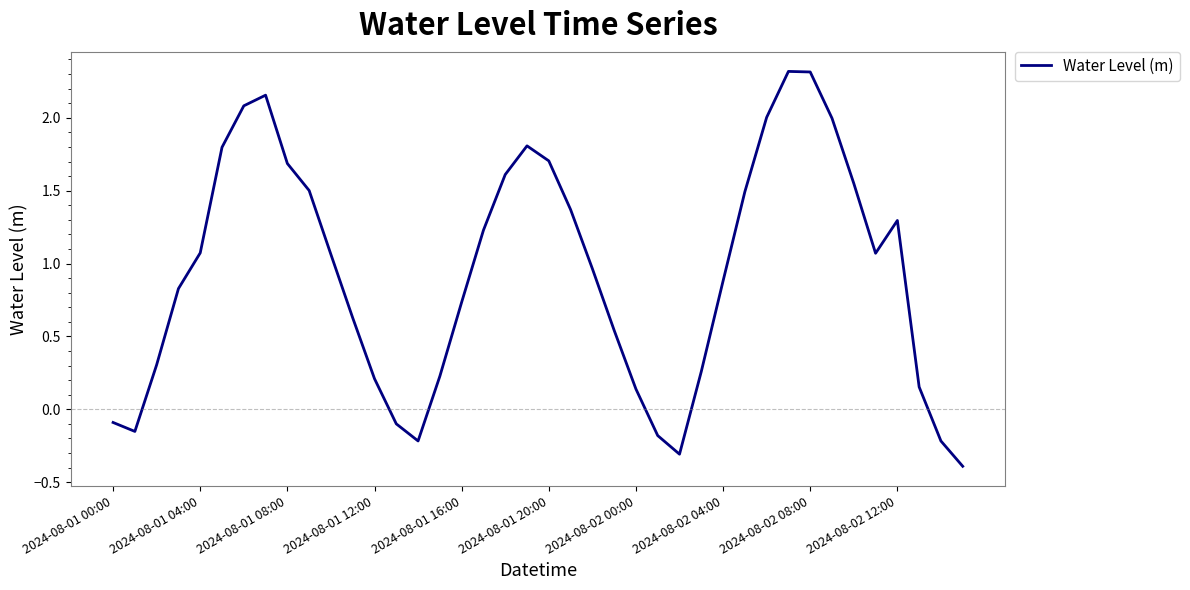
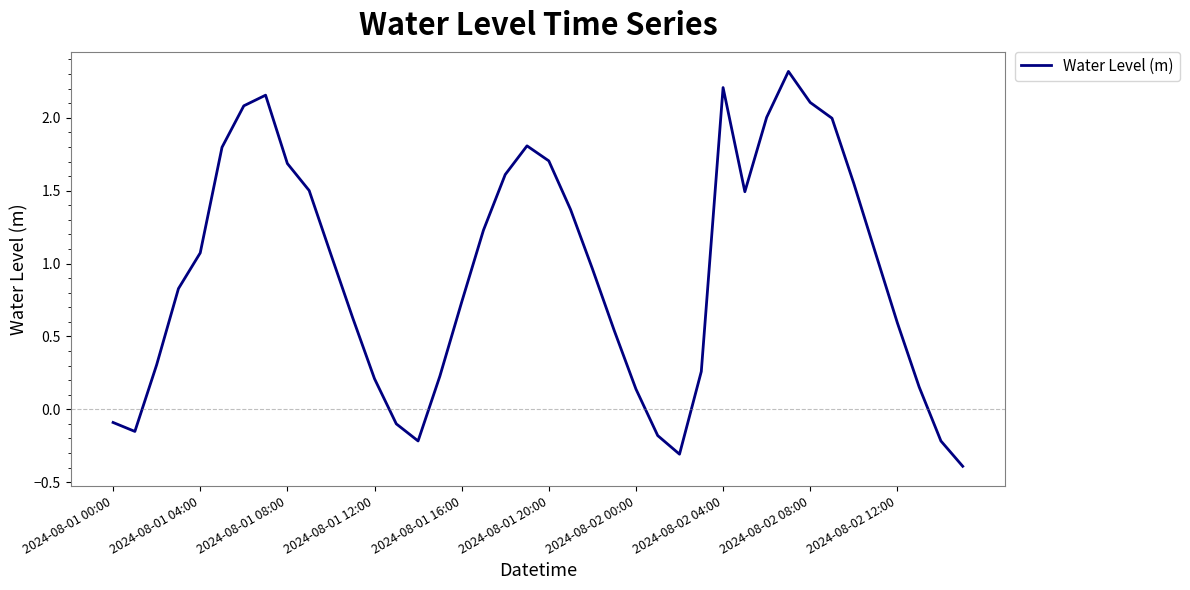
  {
    "2024-08-01 00:00": -0.09,
    "2024-08-01 04:00": 1.07,
    "2024-08-01 08:00": 1.69,
    "2024-08-01 12:00": 0.21,
    "2024-08-01 16:00": 0.73,
    "2024-08-01 20:00": 1.70,
    "2024-08-02 00:00": 0.14,
-   "2024-08-02 04:00": 0.88,
-   "2024-08-02 08:00": 2.31,
-   "2024-08-02 12:00": 1.30
+   "2024-08-02 04:00": 2.21,
+   "2024-08-02 08:00": 2.11,
+   "2024-08-02 12:00": 0.59
  }
